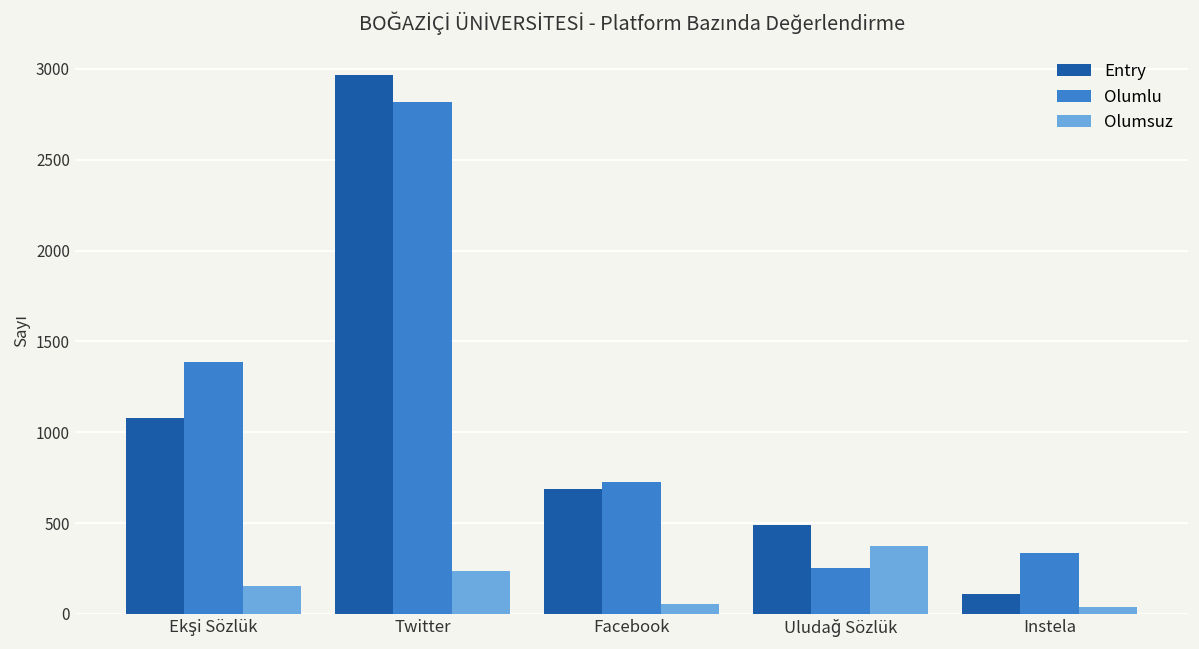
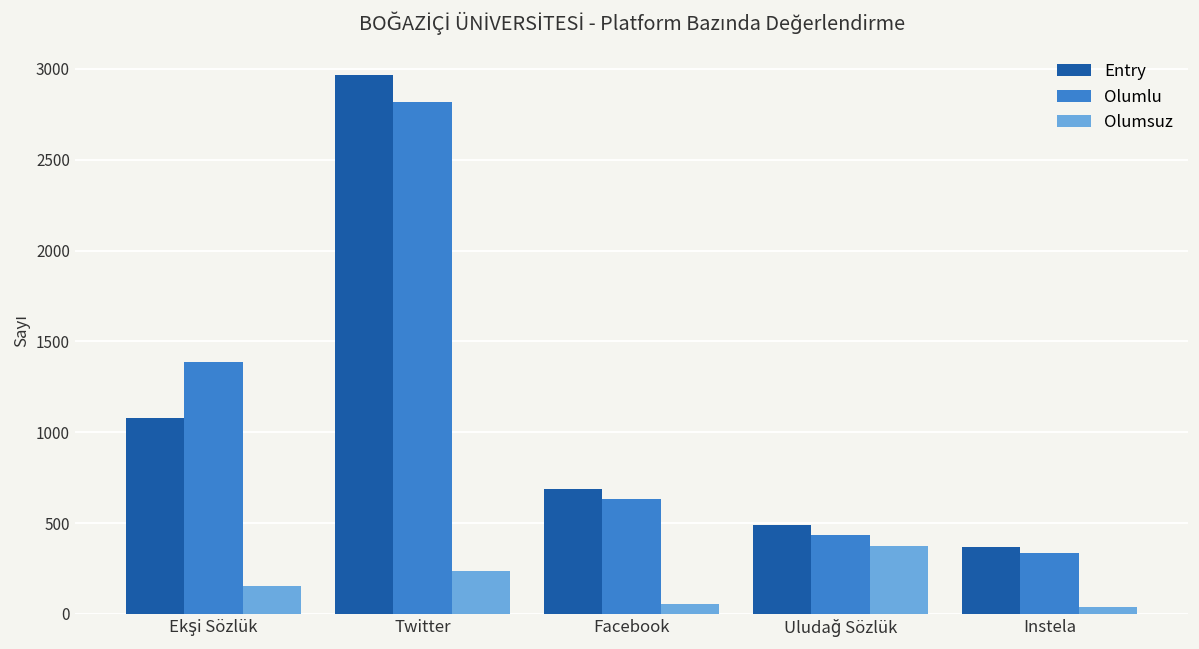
  {
    "Entry": {
      "Ekşi Sözlük": 1080,
      "Twitter": 2970,
      "Facebook": 690,
      "Uludağ Sözlük": 490,
-     "Instela": 110
+     "Instela": 370
    },
    "Olumlu": {
      "Ekşi Sözlük": 1390,
      "Twitter": 2820,
-     "Facebook": 730,
-     "Uludağ Sözlük": 260,
+     "Facebook": 630,
+     "Uludağ Sözlük": 430,
      "Instela": 330
    },
    "Olumsuz": {
      "Ekşi Sözlük": 150,
      "Twitter": 240,
      "Facebook": 60,
      "Uludağ Sözlük": 370,
      "Instela": 40
    }
  }
